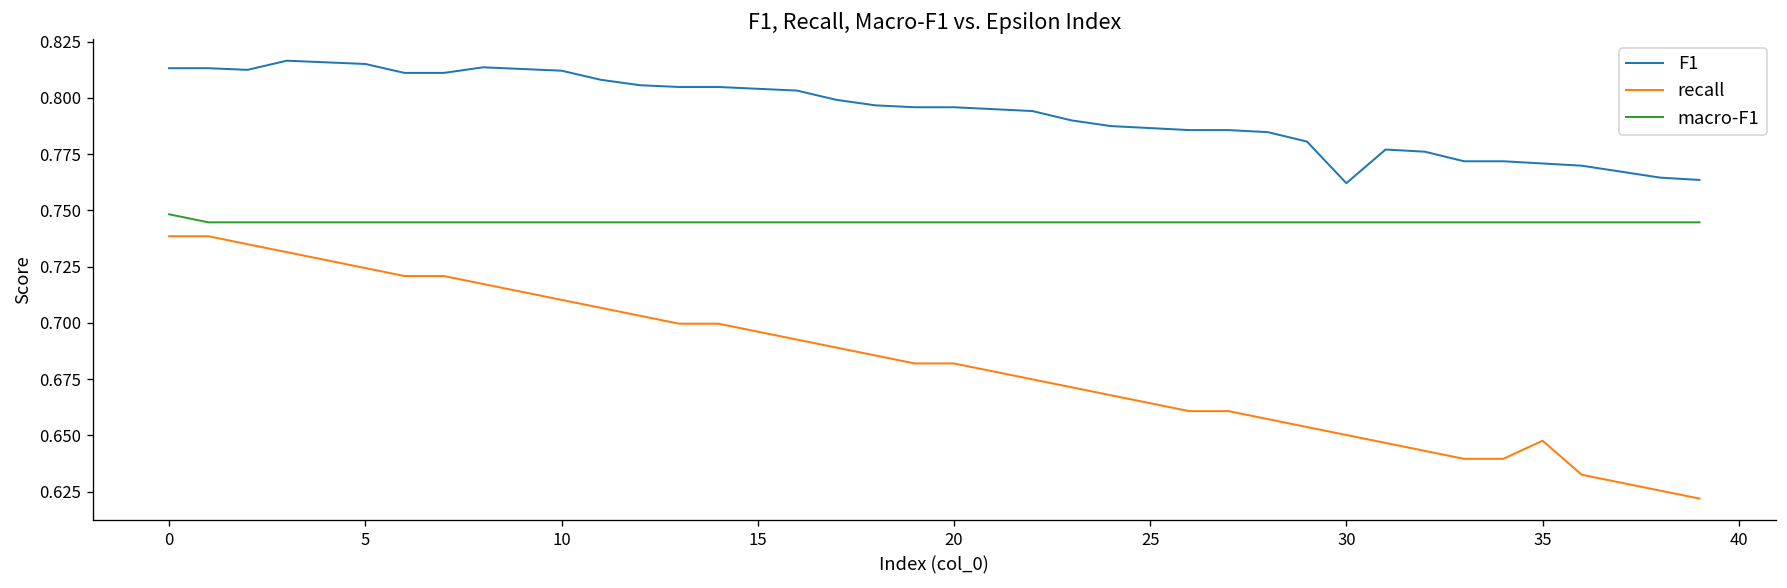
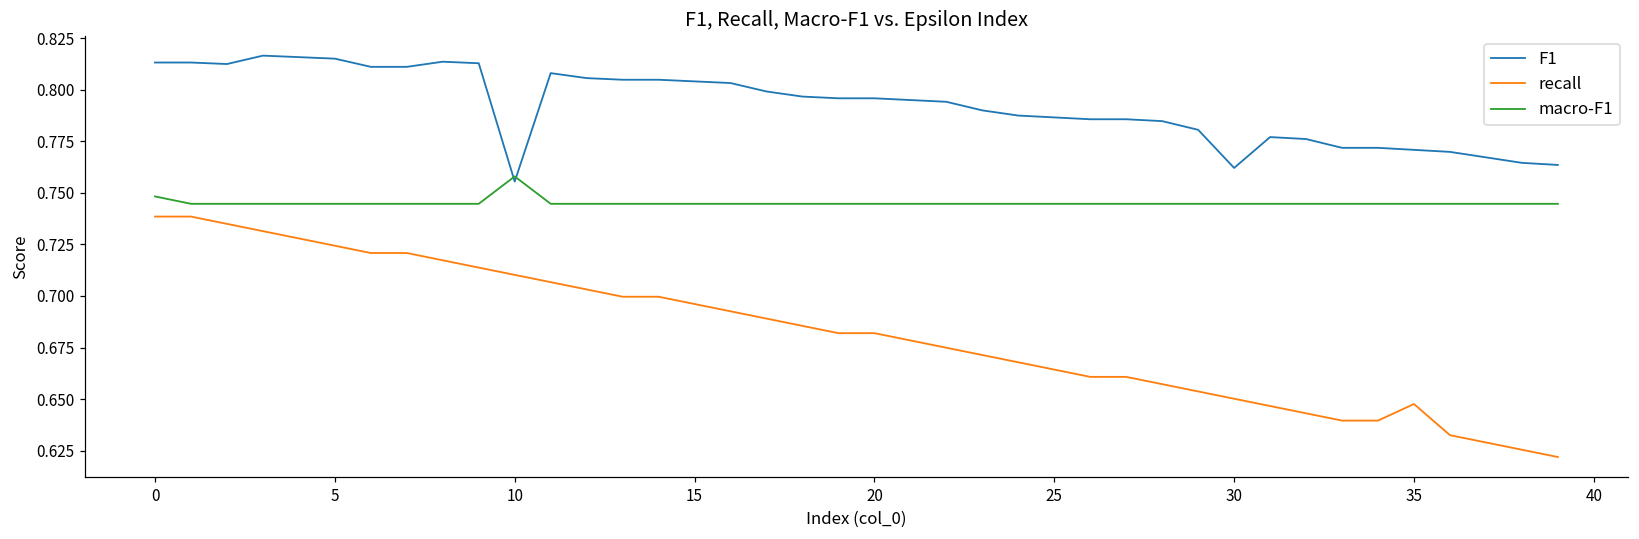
  {
    "F1": {
      "0": 0.813,
      "5": 0.815,
-     "10": 0.812,
+     "10": 0.756,
      "15": 0.804,
      "20": 0.796,
      "25": 0.787,
      "30": 0.762,
      "35": 0.771
    },
    "recall": {
      "0": 0.739,
      "5": 0.724,
      "10": 0.710,
      "15": 0.696,
      "20": 0.682,
      "25": 0.664,
      "30": 0.650,
      "35": 0.648
    },
    "macro-F1": {
      "0": 0.748,
      "5": 0.745,
-     "10": 0.745,
+     "10": 0.758,
      "15": 0.745,
      "20": 0.745,
      "25": 0.745,
      "30": 0.745,
      "35": 0.745
    }
  }
